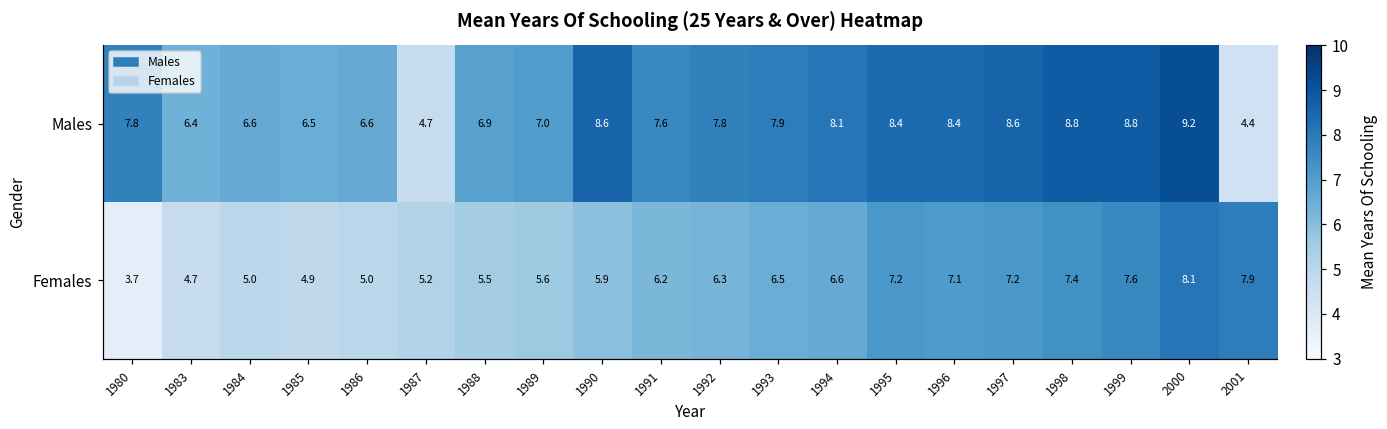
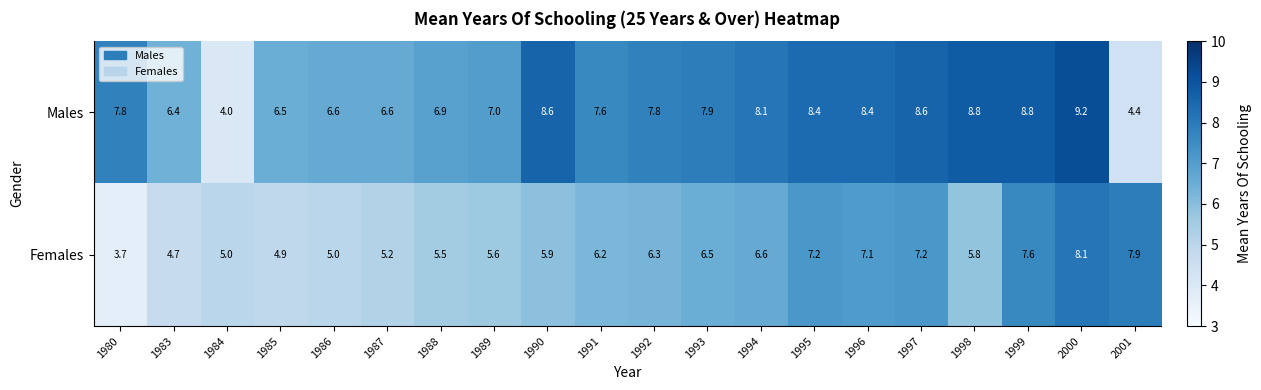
  {
    "Males": {
      "1980": 7.8,
      "1983": 6.4,
-     "1984": 6.6,
+     "1984": 4.0,
      "1985": 6.5,
      "1986": 6.6,
-     "1987": 4.7,
+     "1987": 6.6,
      "1988": 6.9,
      "1989": 7.0,
      "1990": 8.6,
      "1991": 7.6,
      "1992": 7.8,
      "1993": 7.9,
      "1994": 8.1,
      "1995": 8.4,
      "1996": 8.4,
      "1997": 8.6,
      "1998": 8.8,
      "1999": 8.8,
      "2000": 9.2,
      "2001": 4.4
    },
    "Females": {
      "1980": 3.7,
      "1983": 4.7,
      "1984": 5.0,
      "1985": 4.9,
      "1986": 5.0,
      "1987": 5.2,
      "1988": 5.5,
      "1989": 5.6,
      "1990": 5.9,
      "1991": 6.2,
      "1992": 6.3,
      "1993": 6.5,
      "1994": 6.6,
      "1995": 7.2,
      "1996": 7.1,
      "1997": 7.2,
-     "1998": 7.4,
+     "1998": 5.8,
      "1999": 7.6,
      "2000": 8.1,
      "2001": 7.9
    }
  }
